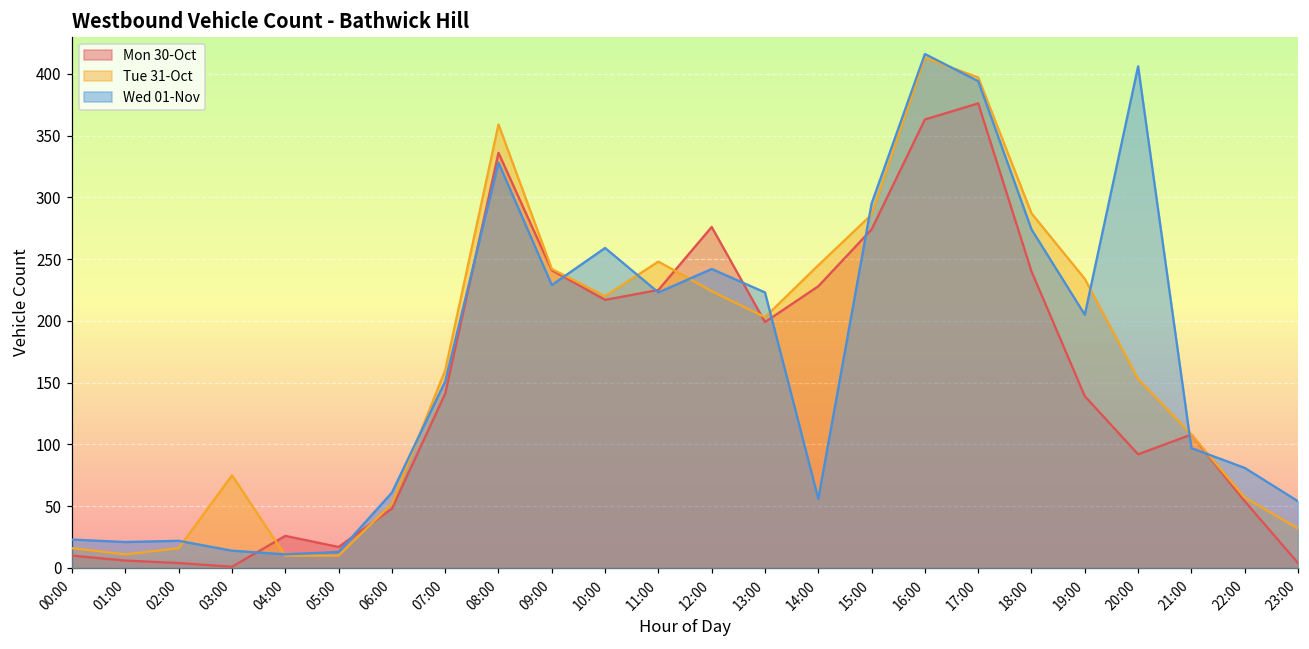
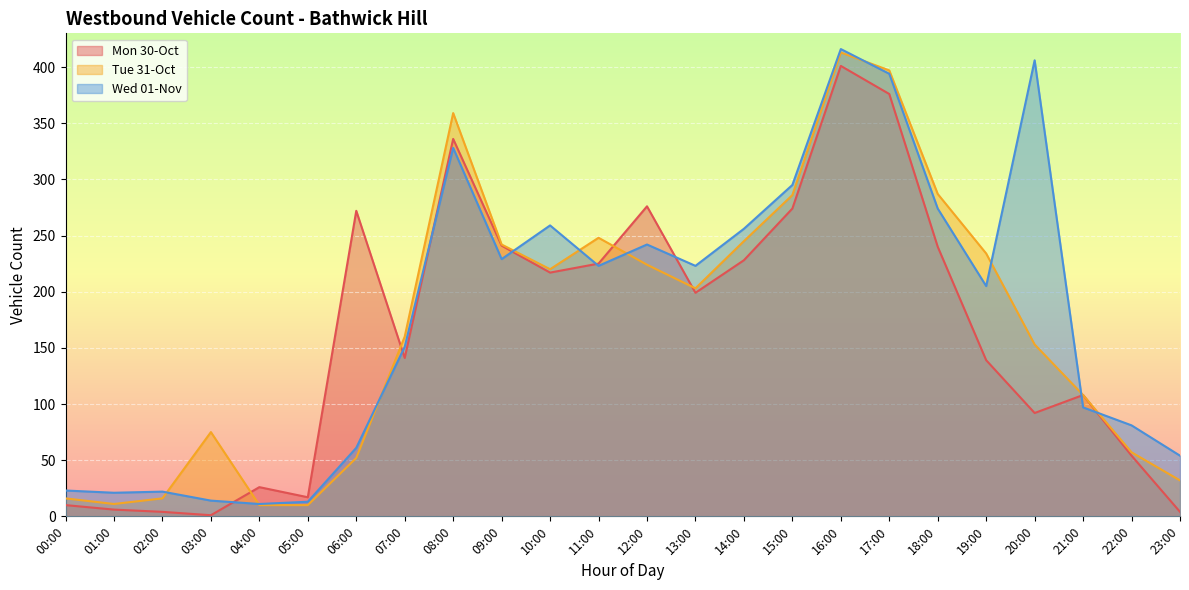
  {
    "Mon 30-Oct": {
      "00:00": 10,
      "01:00": 6,
      "02:00": 4,
      "03:00": 1,
      "04:00": 26,
      "05:00": 17,
-     "06:00": 48,
+     "06:00": 272,
      "07:00": 141,
      "08:00": 336,
      "10:00": 217,
      "12:00": 276,
      "13:00": 199,
      "14:00": 228,
      "15:00": 274,
-     "16:00": 363,
+     "16:00": 401,
      "17:00": 376,
      "18:00": 240,
      "19:00": 139,
      "20:00": 92,
      "22:00": 54,
      "23:00": 4
    },
    "Tue 31-Oct": {
      "00:00": 16,
      "01:00": 11,
      "02:00": 16,
      "03:00": 75,
      "05:00": 10,
      "06:00": 52,
      "07:00": 160,
      "08:00": 359,
      "10:00": 220,
      "11:00": 248,
      "12:00": 224,
      "13:00": 203,
      "14:00": 245,
      "15:00": 286,
      "16:00": 413,
      "17:00": 397,
      "18:00": 287,
      "19:00": 234,
      "20:00": 153,
      "22:00": 57,
      "23:00": 32
    },
    "Wed 01-Nov": {
      "00:00": 23,
      "01:00": 21,
      "02:00": 22,
      "03:00": 14,
      "05:00": 13,
      "06:00": 61,
      "07:00": 151,
      "08:00": 328,
      "09:00": 229,
      "10:00": 259,
      "12:00": 242,
      "13:00": 223,
-     "14:00": 56,
+     "14:00": 256,
      "15:00": 295,
      "16:00": 416,
      "17:00": 394,
      "18:00": 274,
      "19:00": 205,
      "20:00": 406,
      "21:00": 97,
      "22:00": 81,
      "23:00": 54
    }
  }
